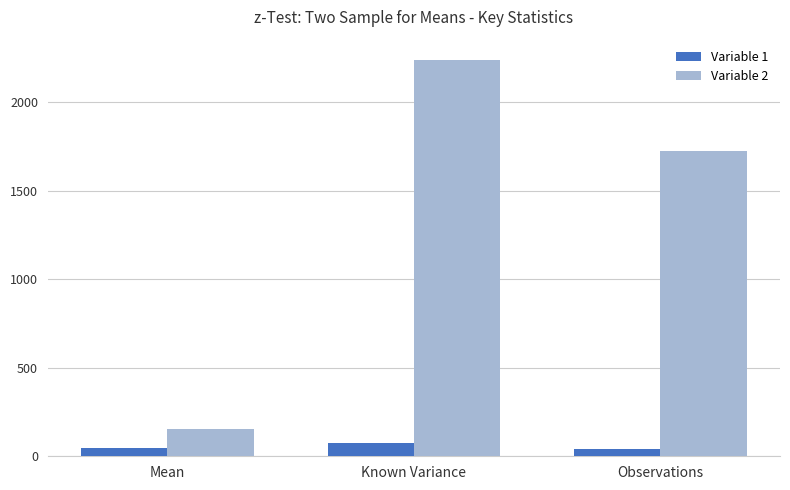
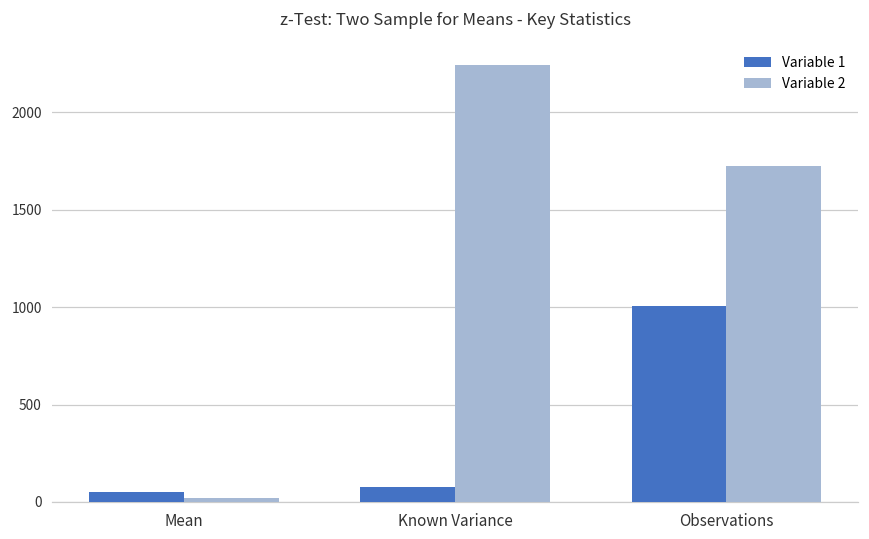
  {
    "Variable 1": {
      "Mean": 50,
      "Known Variance": 80,
-     "Observations": 40
+     "Observations": 1010
    },
    "Variable 2": {
-     "Mean": 150,
+     "Mean": 20,
      "Known Variance": 2240,
      "Observations": 1730
    }
  }
